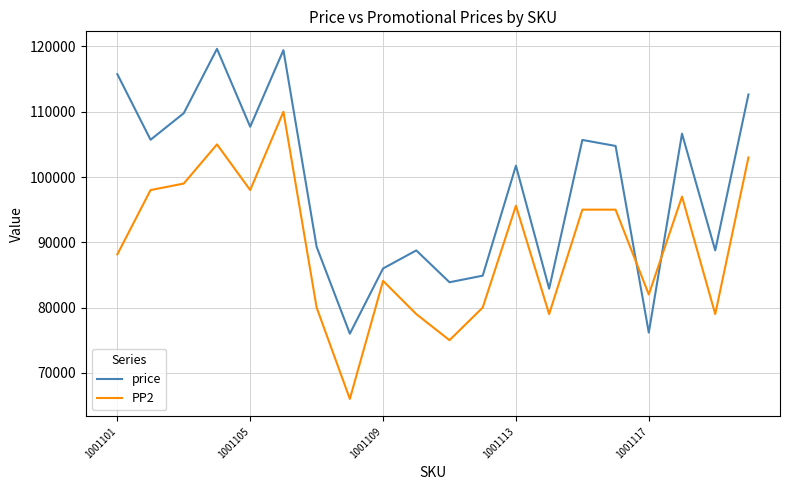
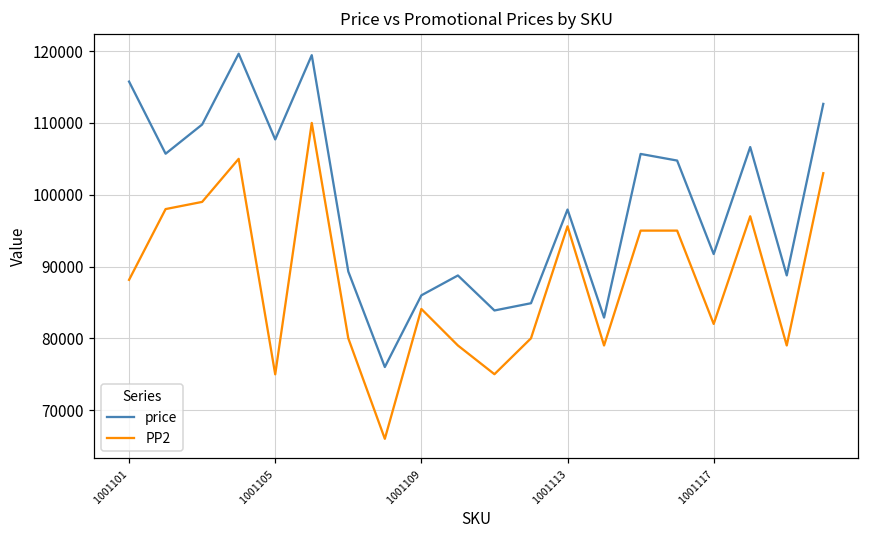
  {
    "price": {
      "1001101": 116000,
      "1001105": 108000,
      "1001109": 86000,
-     "1001113": 102000,
-     "1001117": 76000
+     "1001113": 98000,
+     "1001117": 92000
    },
    "PP2": {
      "1001101": 88000,
-     "1001105": 98000,
+     "1001105": 75000,
      "1001109": 84000,
      "1001113": 96000,
      "1001117": 82000
    }
  }
